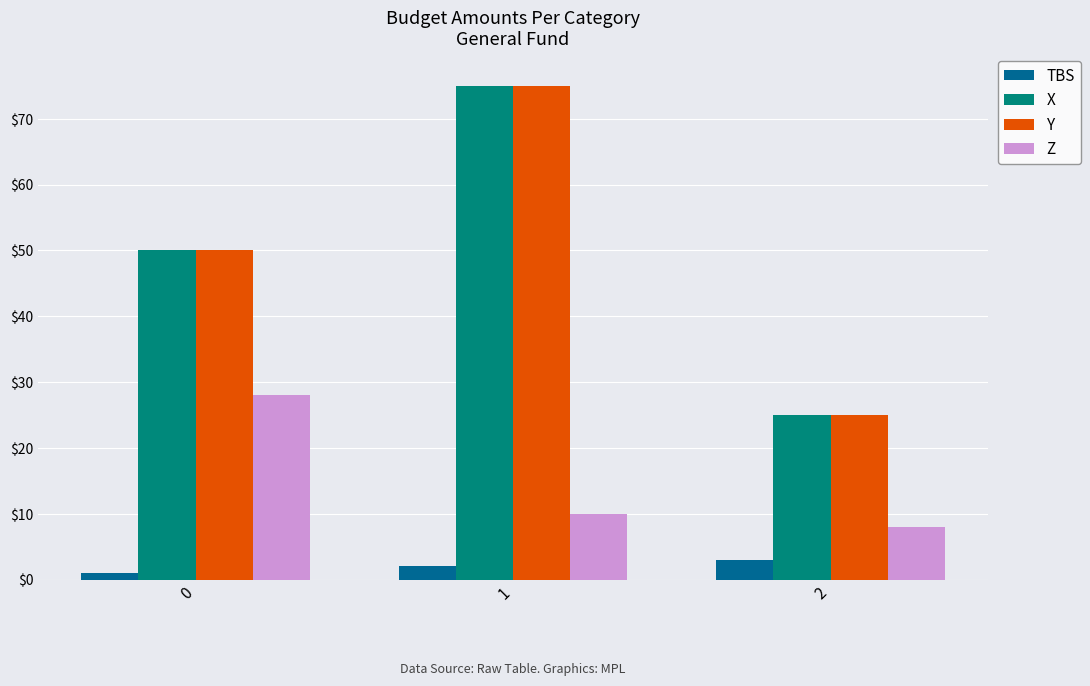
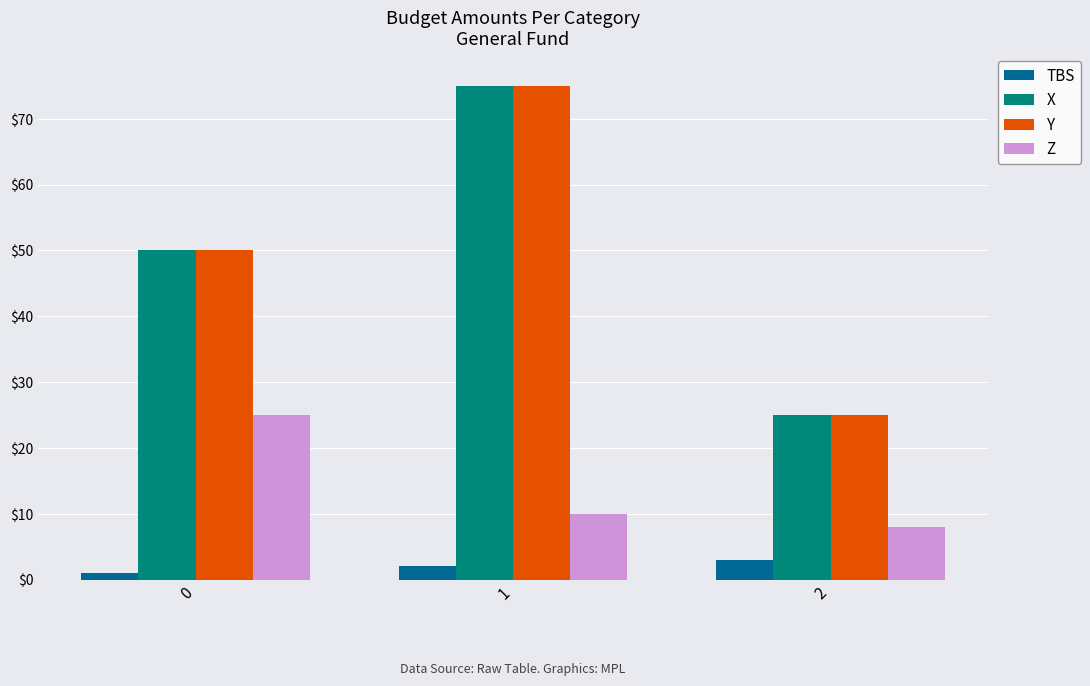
  {
    "Y": {
      "0": "$50",
      "1": "$75",
      "2": "$25"
    },
    "Z": {
-     "0": "$28",
+     "0": "$25",
      "1": "$10",
      "2": "$8"
    }
  }
